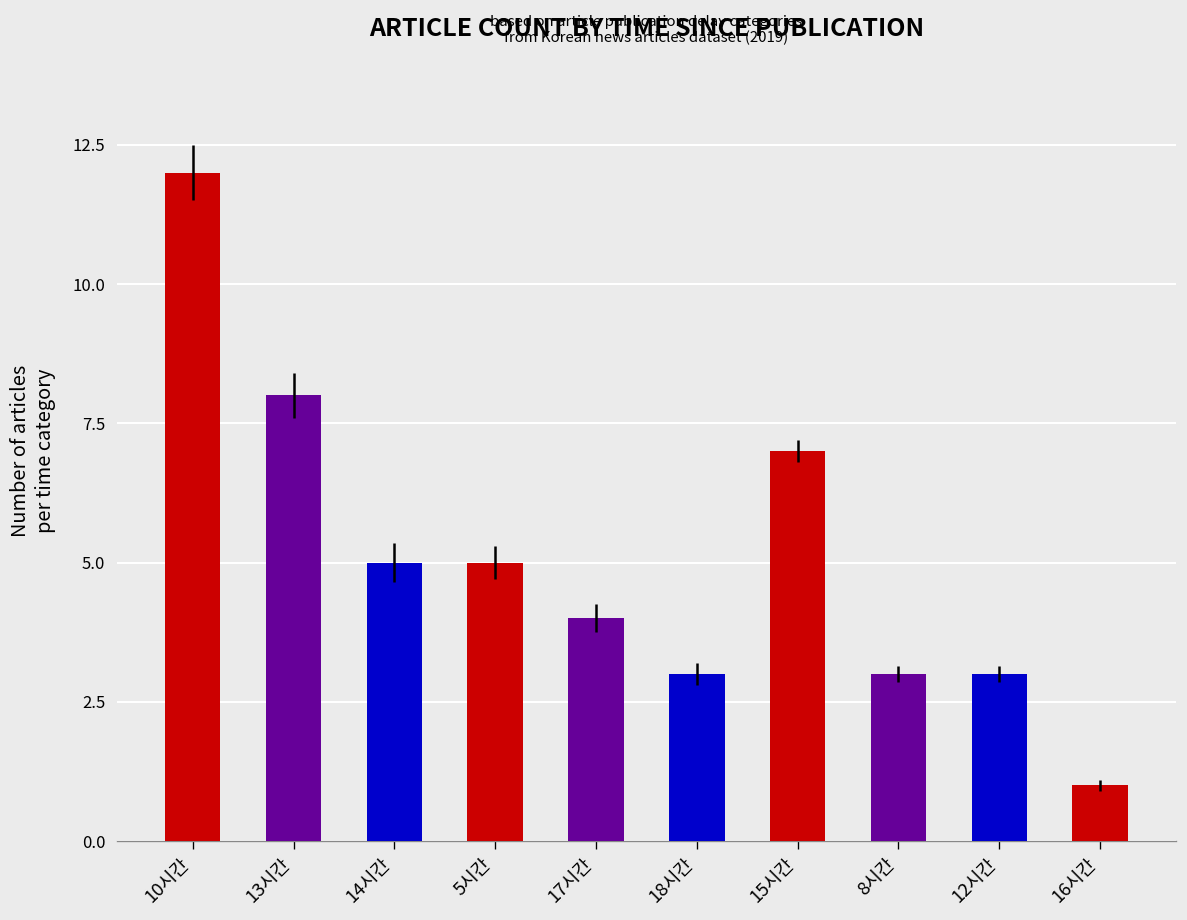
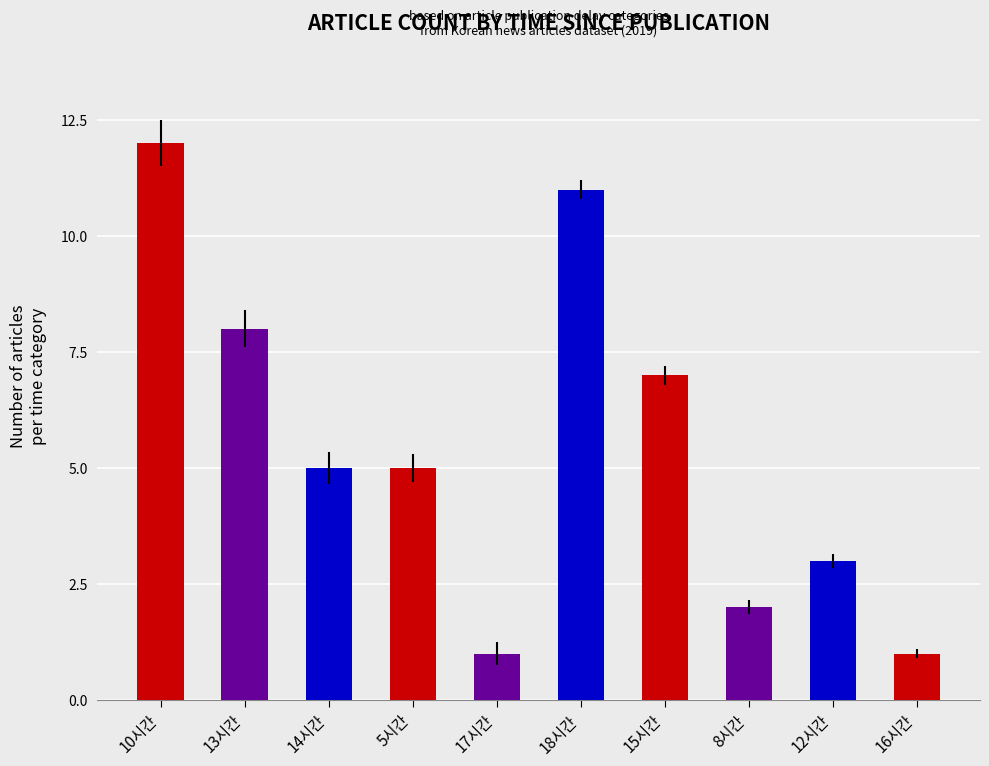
  {
    "10시간": 12,
    "13시간": 8,
    "14시간": 5,
    "5시간": 5,
-   "17시간": 4,
-   "18시간": 3,
+   "17시간": 1,
+   "18시간": 11,
    "15시간": 7,
-   "8시간": 3,
+   "8시간": 2,
    "12시간": 3,
    "16시간": 1
  }
